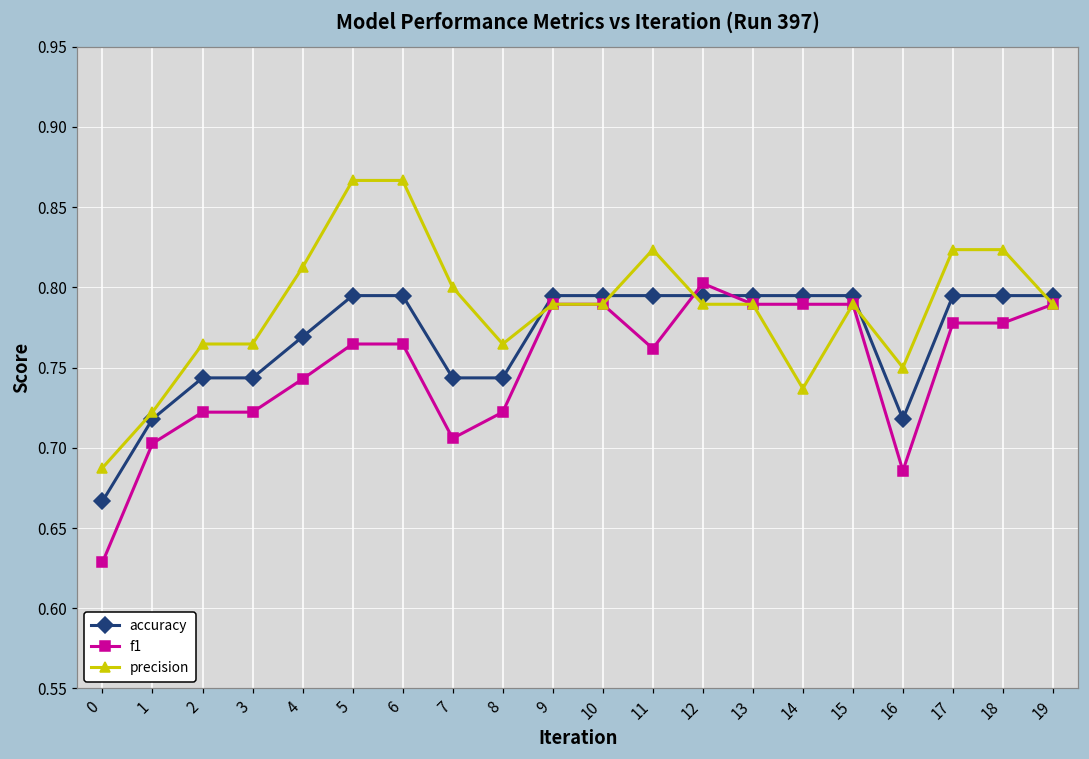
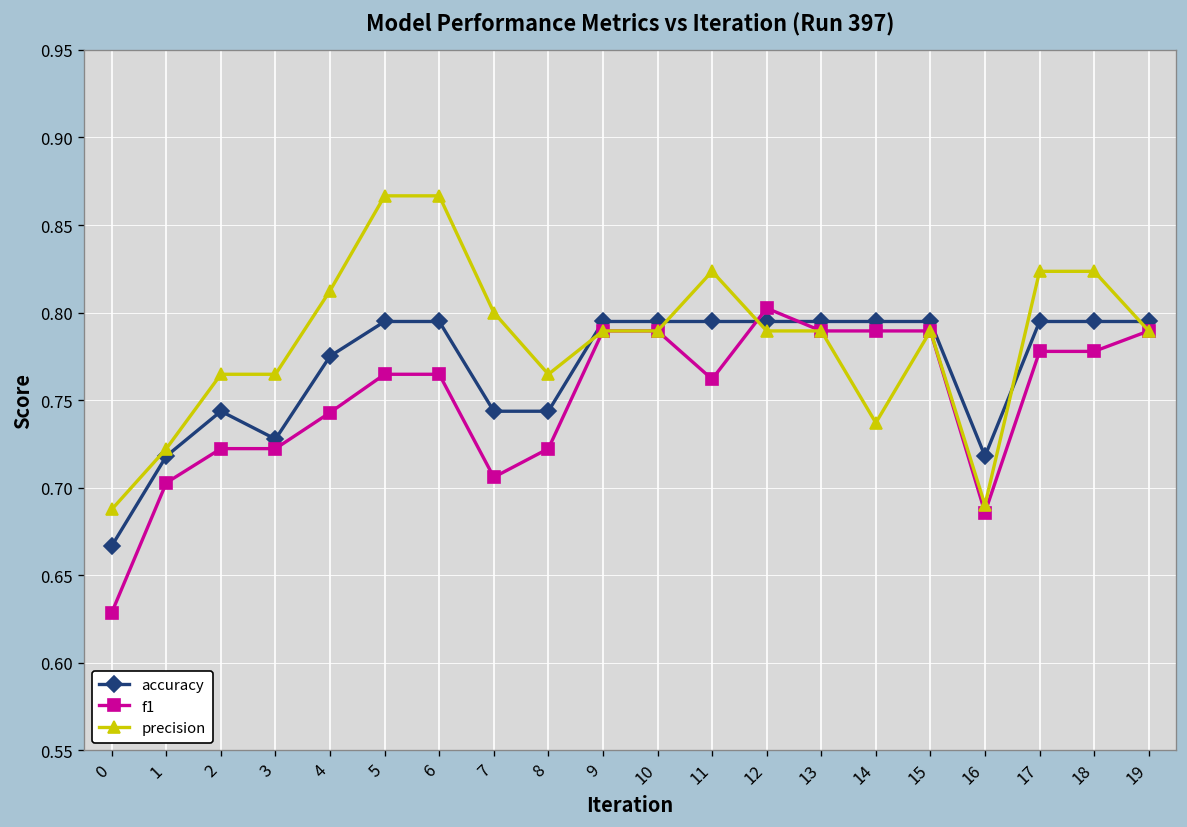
  {
    "accuracy": {
      "0": 0.667,
      "1": 0.718,
      "2": 0.744,
-     "3": 0.744,
-     "4": 0.769,
+     "3": 0.728,
+     "4": 0.775,
      "5": 0.795,
      "6": 0.795,
      "7": 0.744,
      "8": 0.744,
      "9": 0.795,
      "10": 0.795,
      "11": 0.795,
      "12": 0.795,
      "13": 0.795,
      "14": 0.795,
      "15": 0.795,
      "16": 0.718,
      "17": 0.795,
      "18": 0.795,
      "19": 0.795
    },
    "f1": {
      "0": 0.629,
      "1": 0.703,
      "2": 0.722,
      "3": 0.722,
      "4": 0.743,
      "5": 0.765,
      "6": 0.765,
      "7": 0.706,
      "8": 0.722,
      "11": 0.762,
      "12": 0.802,
      "14": 0.789,
      "16": 0.686,
      "17": 0.778,
      "18": 0.778
    },
    "precision": {
      "0": 0.688,
      "1": 0.722,
      "2": 0.765,
      "3": 0.765,
      "4": 0.813,
      "5": 0.867,
      "6": 0.867,
      "7": 0.80,
      "8": 0.765,
      "11": 0.824,
      "12": 0.79,
      "14": 0.737,
-     "16": 0.75,
+     "16": 0.69,
      "17": 0.824,
      "18": 0.824
    }
  }
